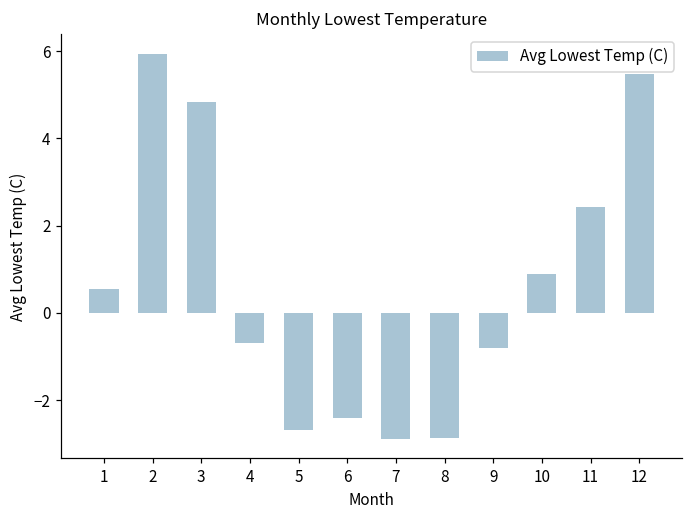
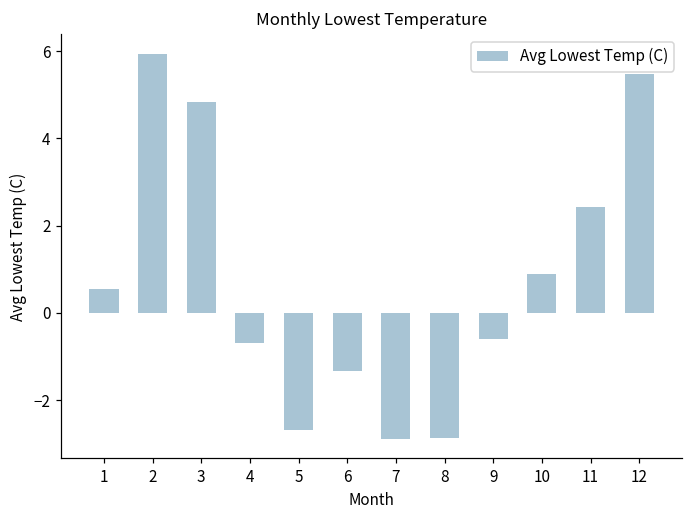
  {
    "1": 0.6,
    "2": 5.9,
    "3": 4.8,
    "4": -0.7,
    "5": -2.7,
-   "6": -2.4,
+   "6": -1.3,
    "7": -2.9,
    "8": -2.9,
-   "9": -0.8,
+   "9": -0.6,
    "10": 0.9,
    "11": 2.4,
    "12": 5.5
  }
